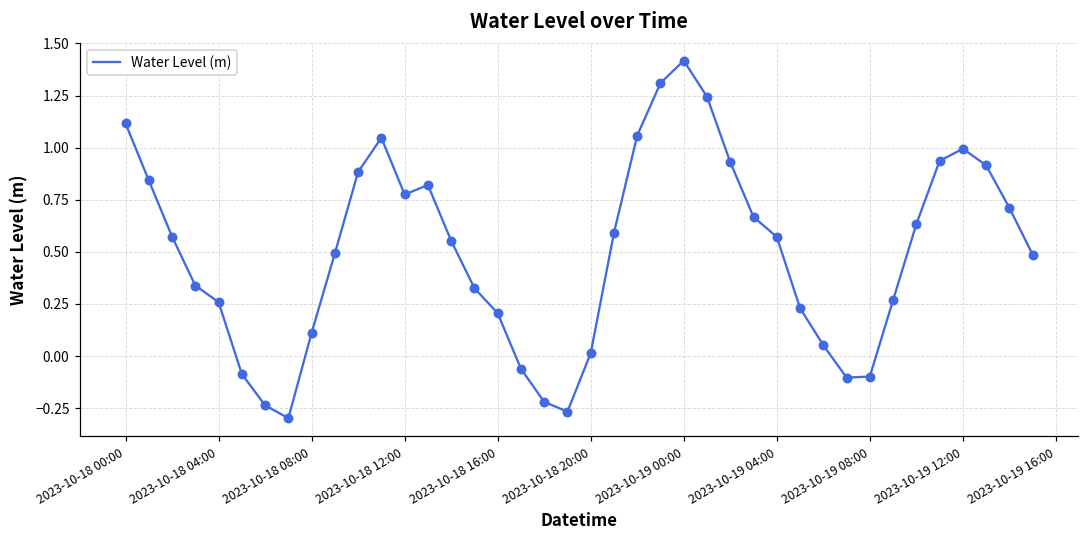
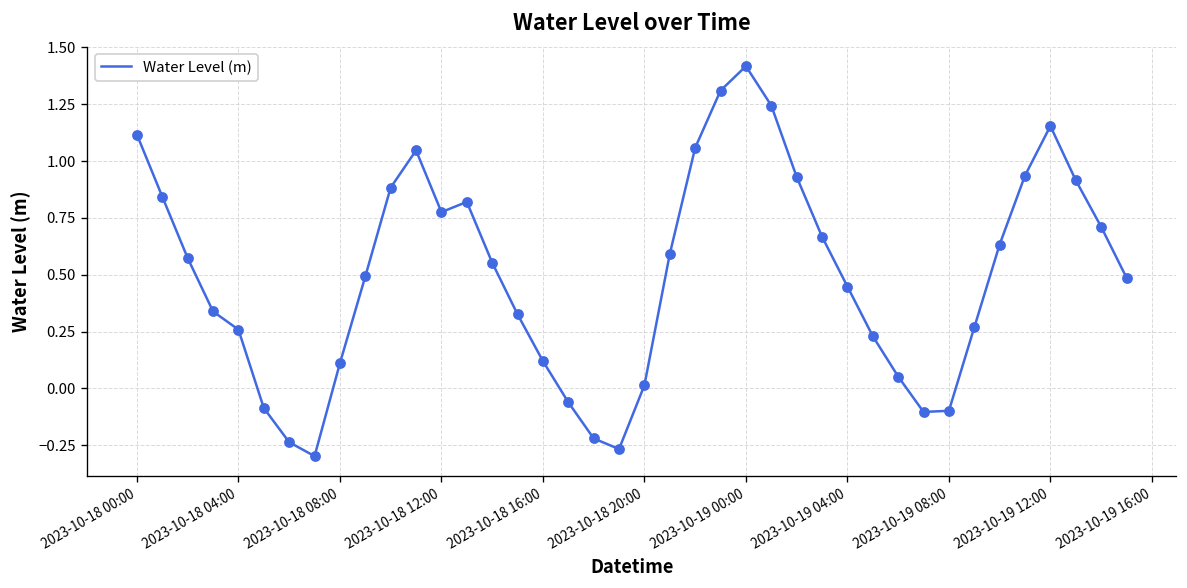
  {
    "2023-10-18 00:00": 1.12,
    "2023-10-18 04:00": 0.26,
    "2023-10-18 08:00": 0.11,
    "2023-10-18 12:00": 0.78,
-   "2023-10-18 16:00": 0.21,
+   "2023-10-18 16:00": 0.12,
    "2023-10-18 20:00": 0.01,
    "2023-10-19 00:00": 1.42,
-   "2023-10-19 04:00": 0.57,
+   "2023-10-19 04:00": 0.45,
    "2023-10-19 08:00": -0.10,
-   "2023-10-19 12:00": 0.99
+   "2023-10-19 12:00": 1.15
  }
